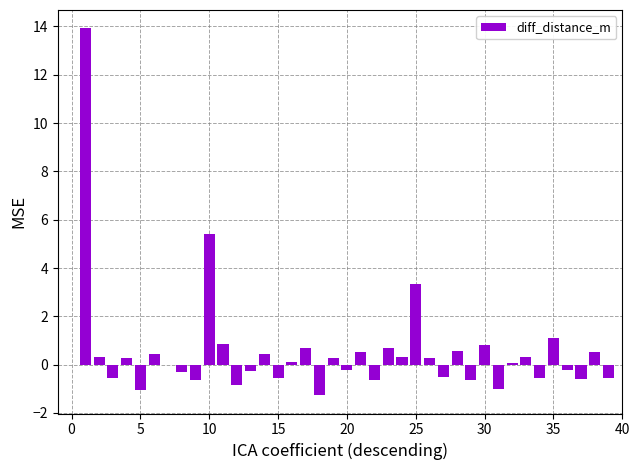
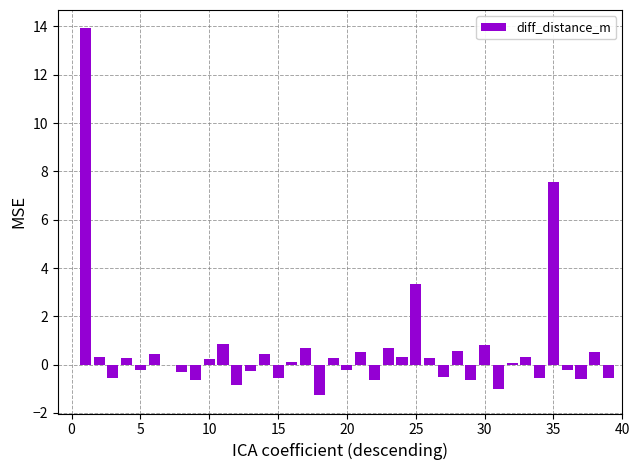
  {
    "0": 0.0,
-   "5": -1.1,
-   "10": 5.4,
+   "5": -0.2,
+   "10": 0.2,
    "15": -0.6,
    "20": -0.2,
    "25": 3.3,
    "30": 0.8,
-   "35": 1.1
+   "35": 7.6
  }
